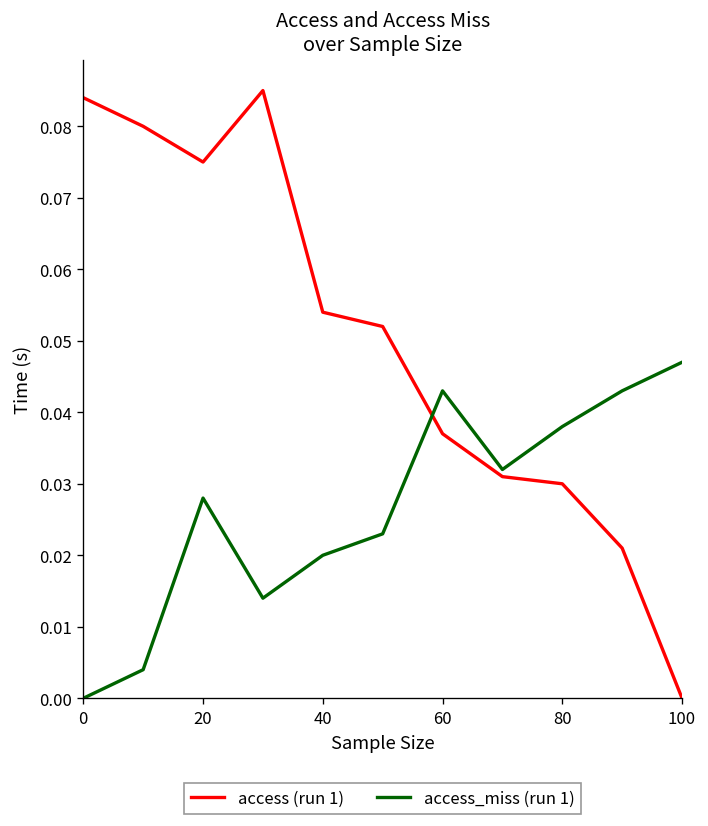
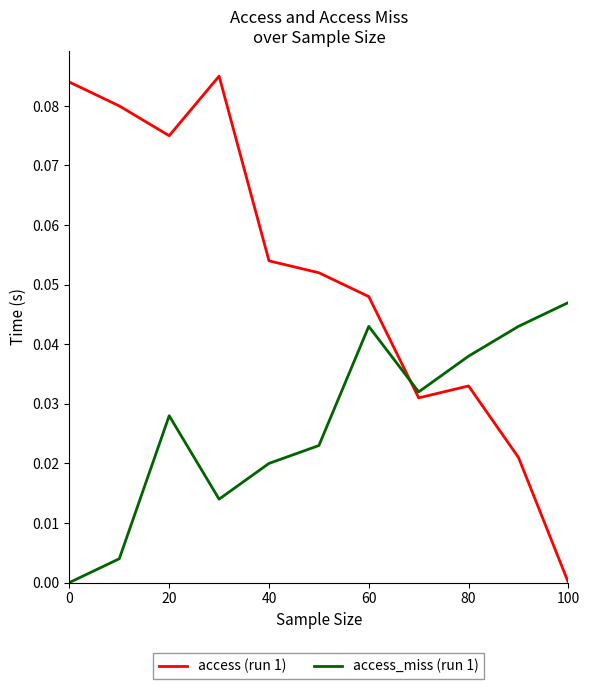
  {
    "access (run 1)": {
      "0": 0.084,
      "20": 0.075,
      "40": 0.054,
-     "60": 0.037,
-     "80": 0.030,
+     "60": 0.048,
+     "80": 0.033,
      "100": 0.000
    },
    "access_miss (run 1)": {
      "0": 0.000,
      "20": 0.028,
      "40": 0.020,
      "60": 0.043,
      "80": 0.038,
      "100": 0.047
    }
  }
